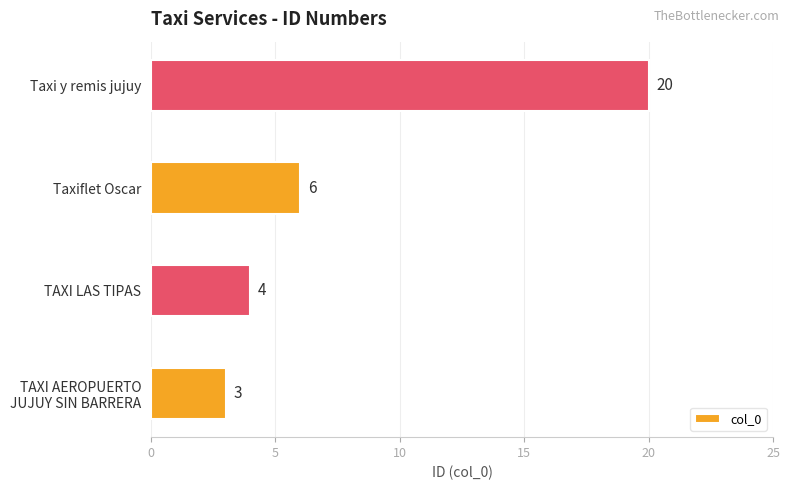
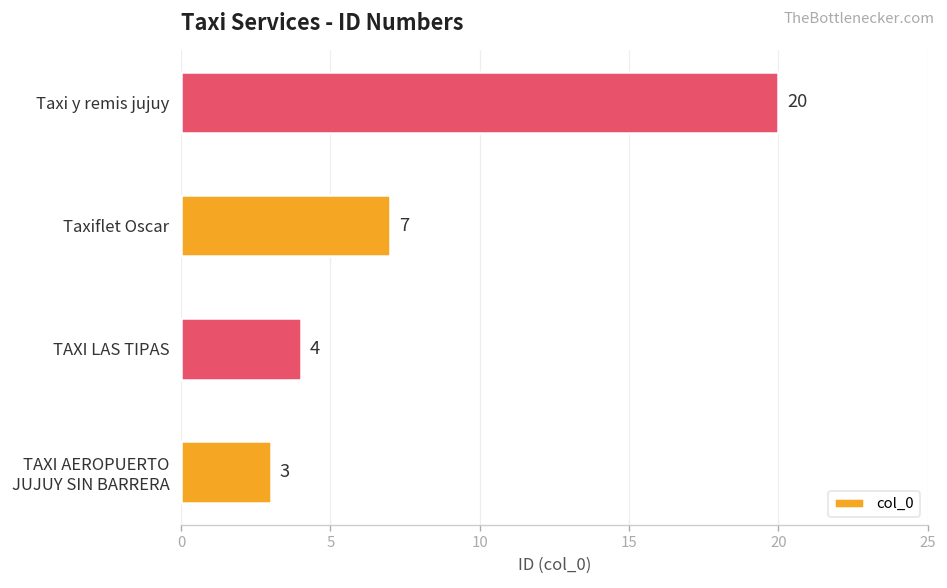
  {
    "Taxi y remis jujuy": 20,
-   "Taxiflet Oscar": 6,
+   "Taxiflet Oscar": 7,
    "TAXI LAS TIPAS": 4,
    "TAXI AEROPUERTO JUJUY SIN BARRERA": 3
  }
